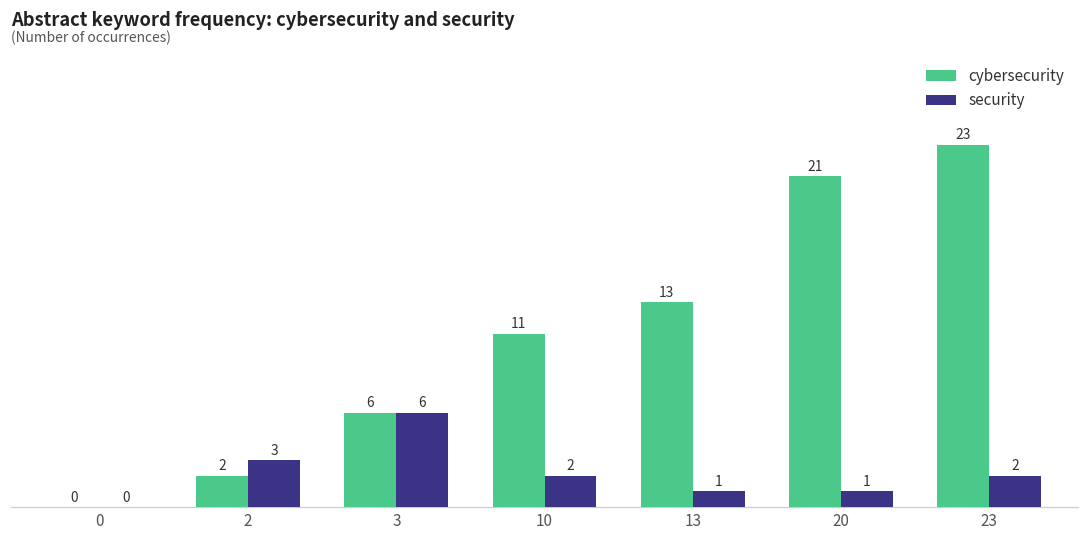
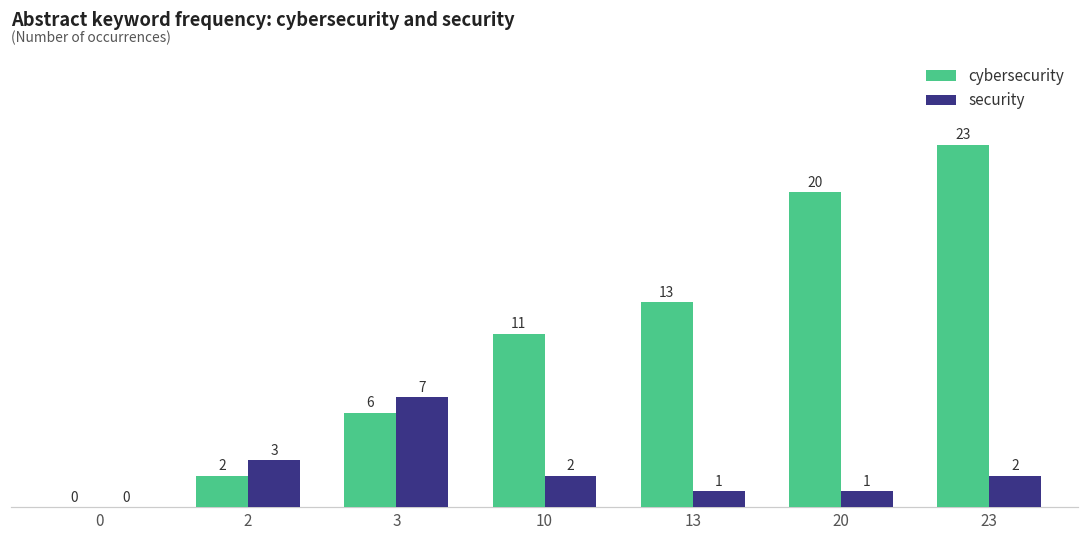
  {
    "cybersecurity": {
      "0": 0,
      "2": 2,
      "3": 6,
      "10": 11,
      "13": 13,
-     "20": 21,
+     "20": 20,
      "23": 23
    },
    "security": {
      "0": 0,
      "2": 3,
-     "3": 6,
+     "3": 7,
      "10": 2,
      "13": 1,
      "20": 1,
      "23": 2
    }
  }
